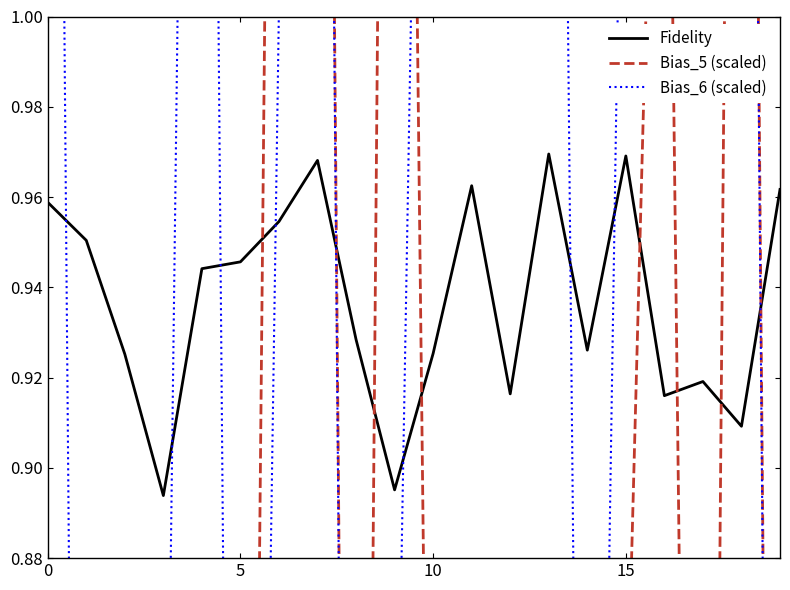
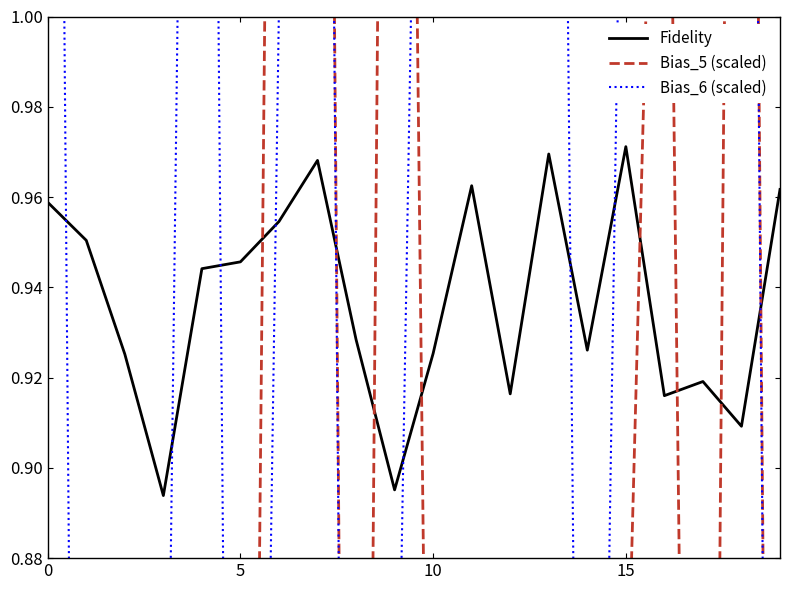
  {
    "Fidelity": {
      "0": 0.959,
      "5": 0.946,
      "10": 0.925,
-     "15": 0.969
+     "15": 0.971
    }
  }
